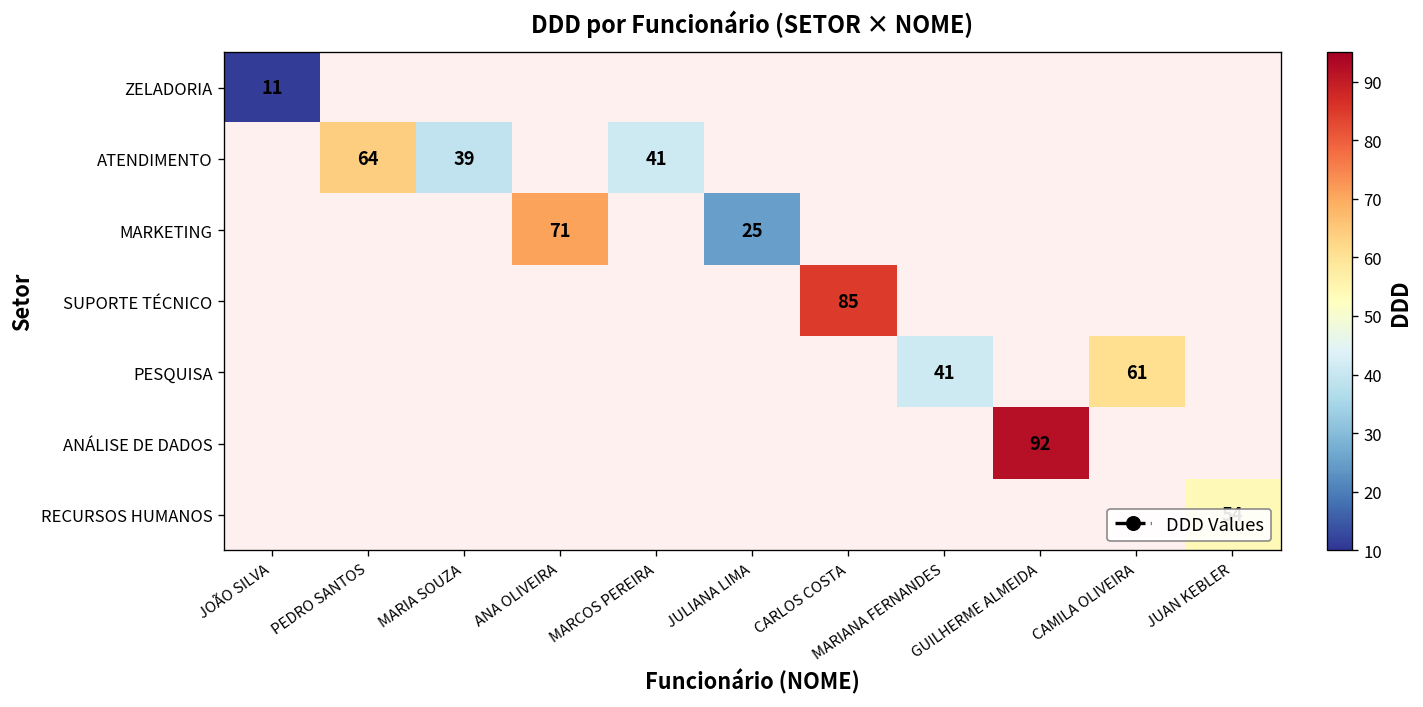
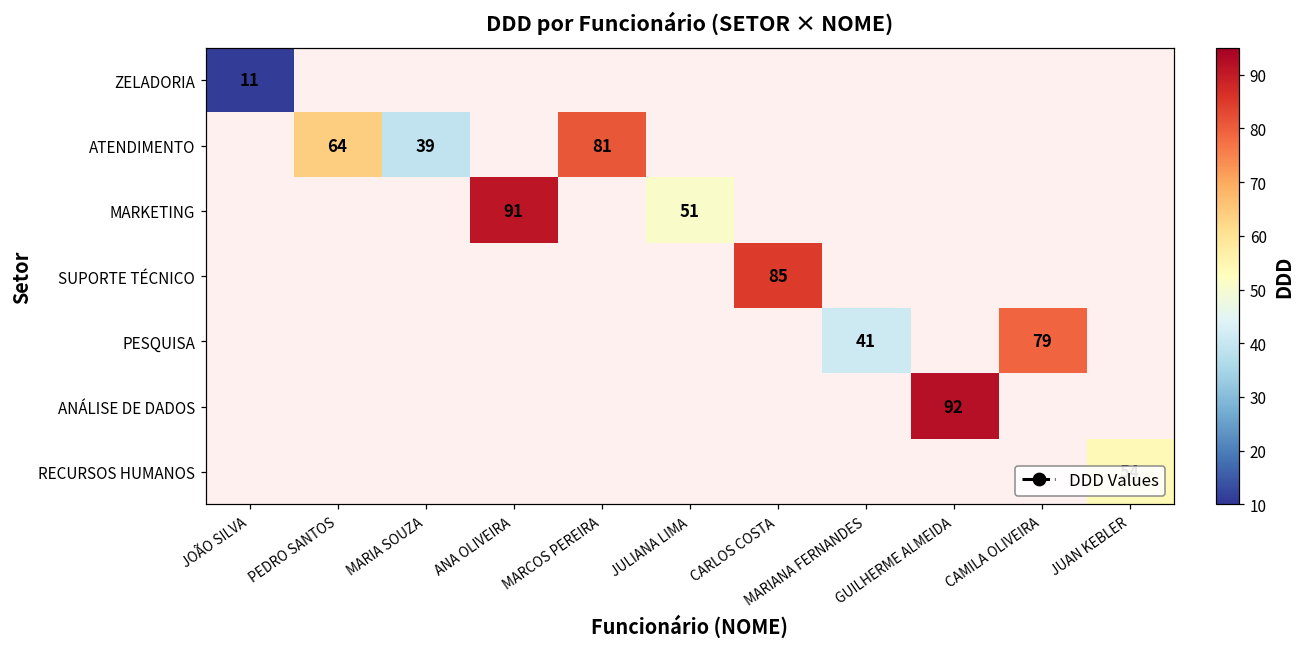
  {
    "ZELADORIA": {
      "JOÃO SILVA": 11
    },
    "ATENDIMENTO": {
      "PEDRO SANTOS": 64,
      "MARIA SOUZA": 39,
-     "MARCOS PEREIRA": 41
+     "MARCOS PEREIRA": 81
    },
    "MARKETING": {
-     "ANA OLIVEIRA": 71,
-     "JULIANA LIMA": 25
+     "ANA OLIVEIRA": 91,
+     "JULIANA LIMA": 51
    },
    "SUPORTE TÉCNICO": {
      "CARLOS COSTA": 85
    },
    "PESQUISA": {
      "MARIANA FERNANDES": 41,
-     "CAMILA OLIVEIRA": 61
+     "CAMILA OLIVEIRA": 79
    },
    "ANÁLISE DE DADOS": {
      "GUILHERME ALMEIDA": 92
    }
  }
